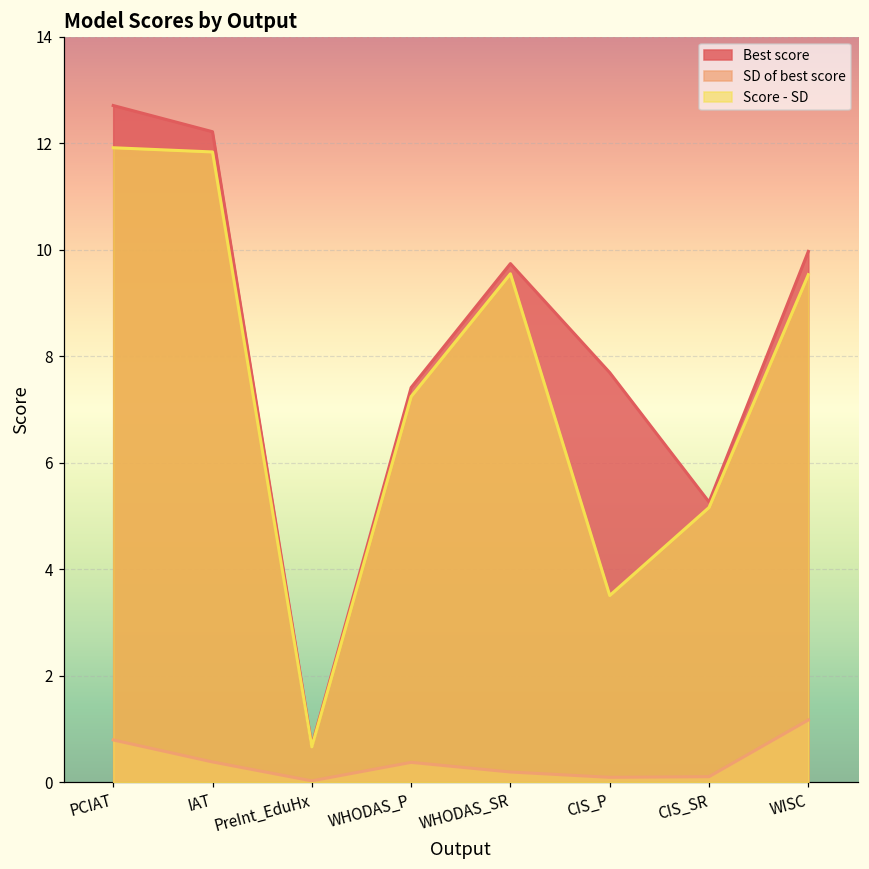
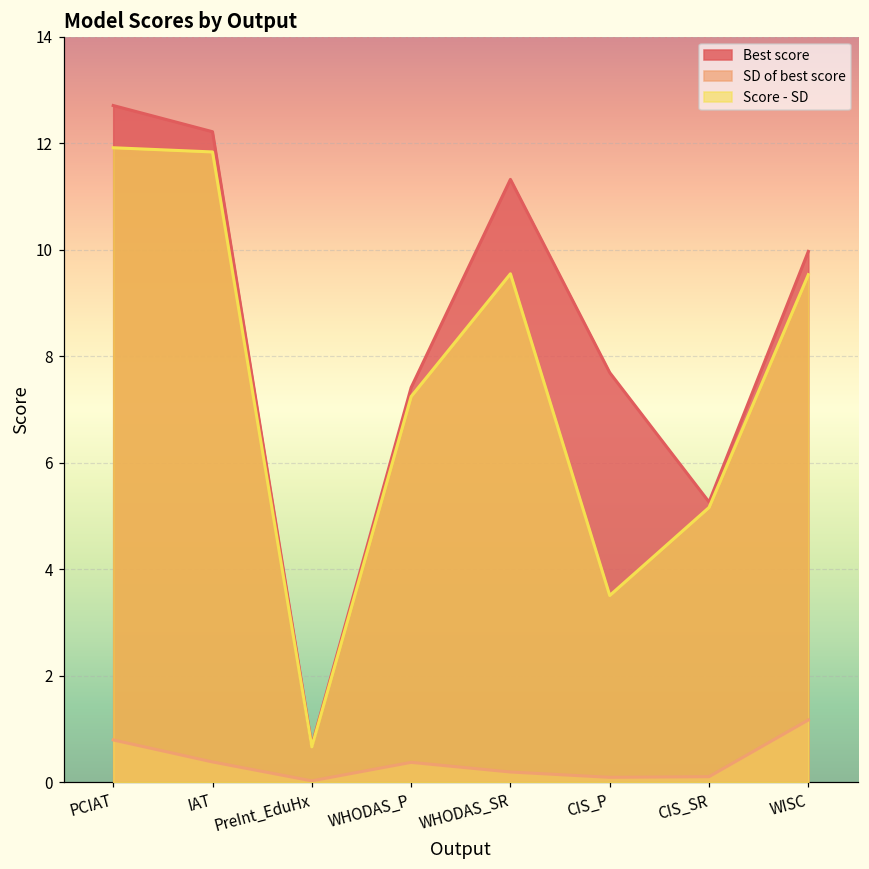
  {
    "Best score": {
      "PCIAT": 12.7,
      "IAT": 12.2,
      "WHODAS_P": 7.4,
-     "WHODAS_SR": 9.7,
+     "WHODAS_SR": 11.3,
      "CIS_P": 7.7,
      "CIS_SR": 5.3,
      "WISC": 10.0
    },
    "SD of best score": {
      "PCIAT": 0.8,
      "IAT": 0.4,
      "PreInt_EduHx": 0.0,
      "WHODAS_P": 0.4,
      "WHODAS_SR": 0.2,
      "CIS_P": 0.1,
      "CIS_SR": 0.1,
      "WISC": 1.2
    },
    "Score - SD": {
      "PCIAT": 11.9,
      "IAT": 11.8,
      "WHODAS_P": 7.2,
      "WHODAS_SR": 9.5,
      "CIS_P": 3.5,
      "CIS_SR": 5.2,
      "WISC": 9.5
    }
  }
